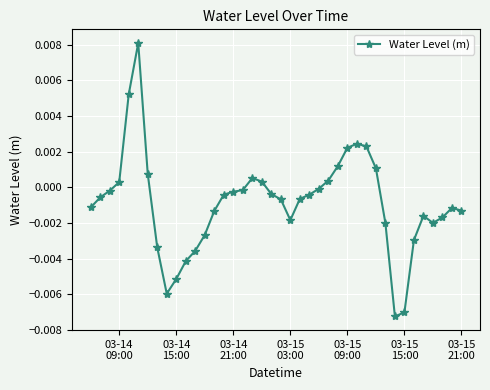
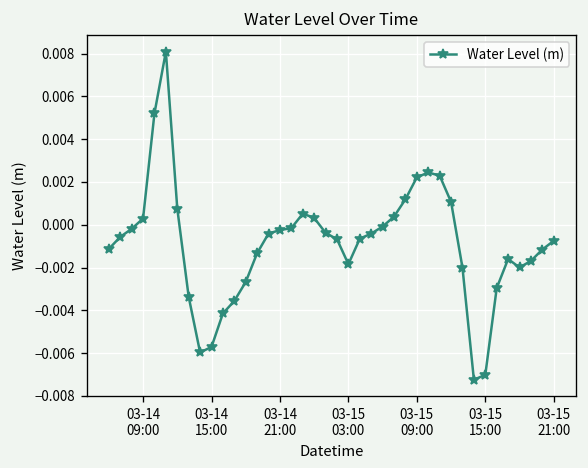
  {
    "03-14 09:00": 0.0003,
-   "03-14 15:00": -0.0051,
+   "03-14 15:00": -0.0057,
    "03-14 21:00": -0.0002,
    "03-15 03:00": -0.0018,
    "03-15 09:00": 0.0022,
    "03-15 15:00": -0.0070,
-   "03-15 21:00": -0.0013
+   "03-15 21:00": -0.0007
  }
